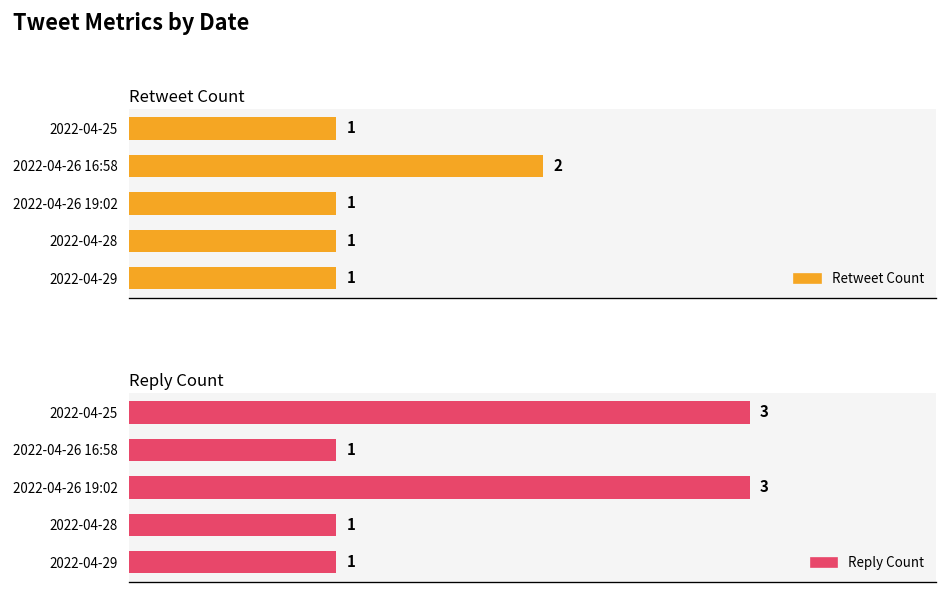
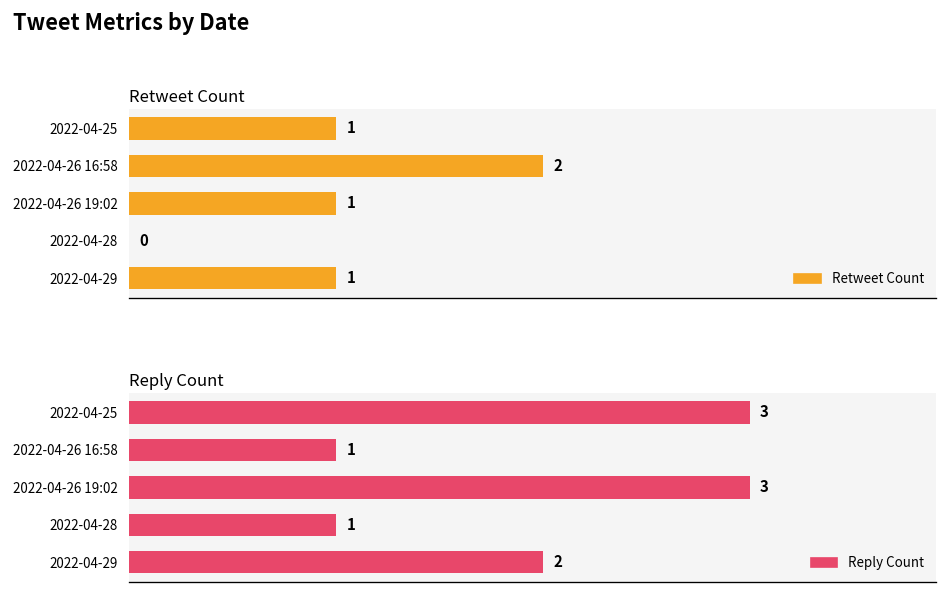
  {
    "Retweet Count": {
      "2022-04-25": 1,
      "2022-04-26 16:58": 2,
      "2022-04-26 19:02": 1,
-     "2022-04-28": 1,
+     "2022-04-28": 0,
      "2022-04-29": 1
    },
    "Reply Count": {
      "2022-04-25": 3,
      "2022-04-26 16:58": 1,
      "2022-04-26 19:02": 3,
      "2022-04-28": 1,
-     "2022-04-29": 1
+     "2022-04-29": 2
    }
  }
